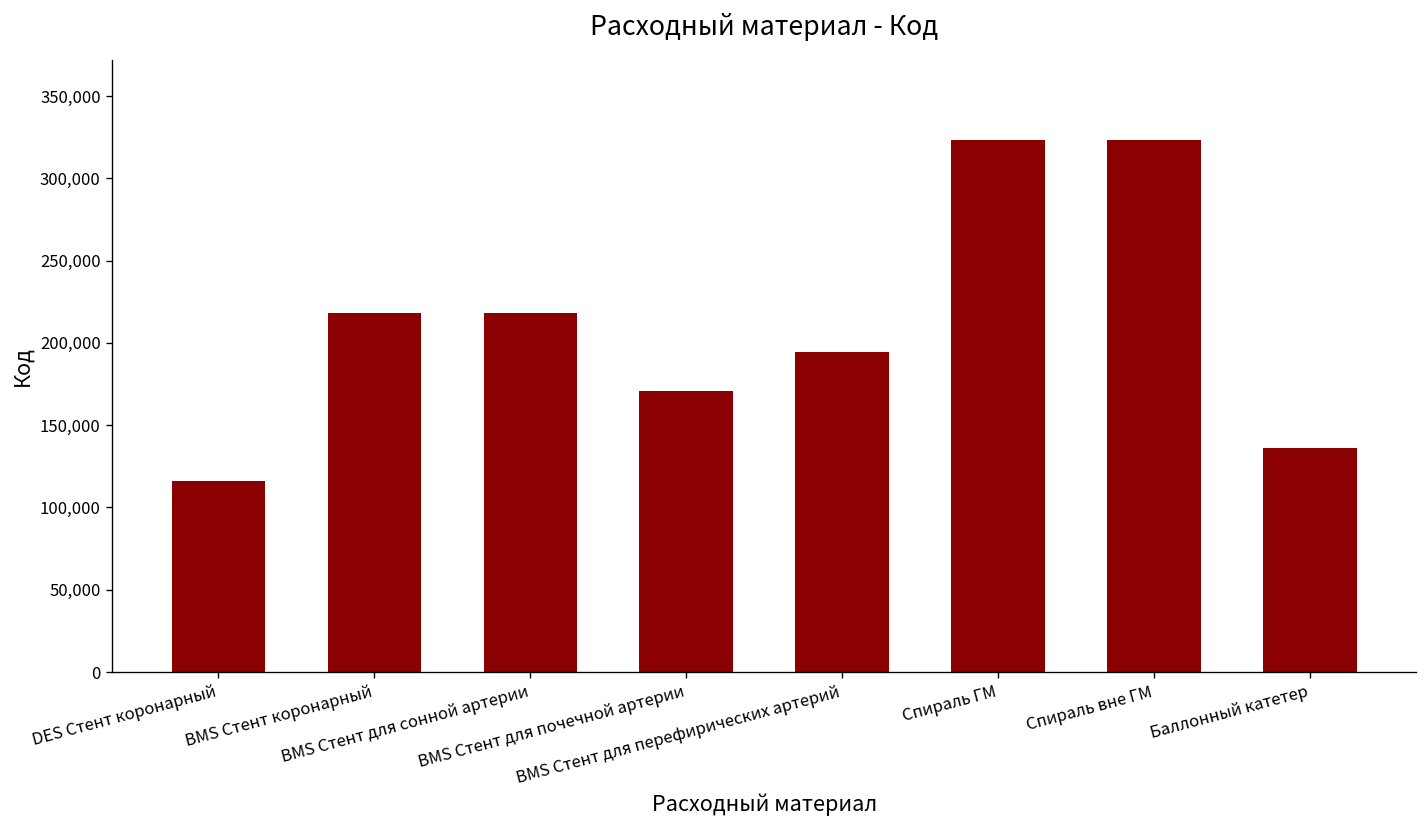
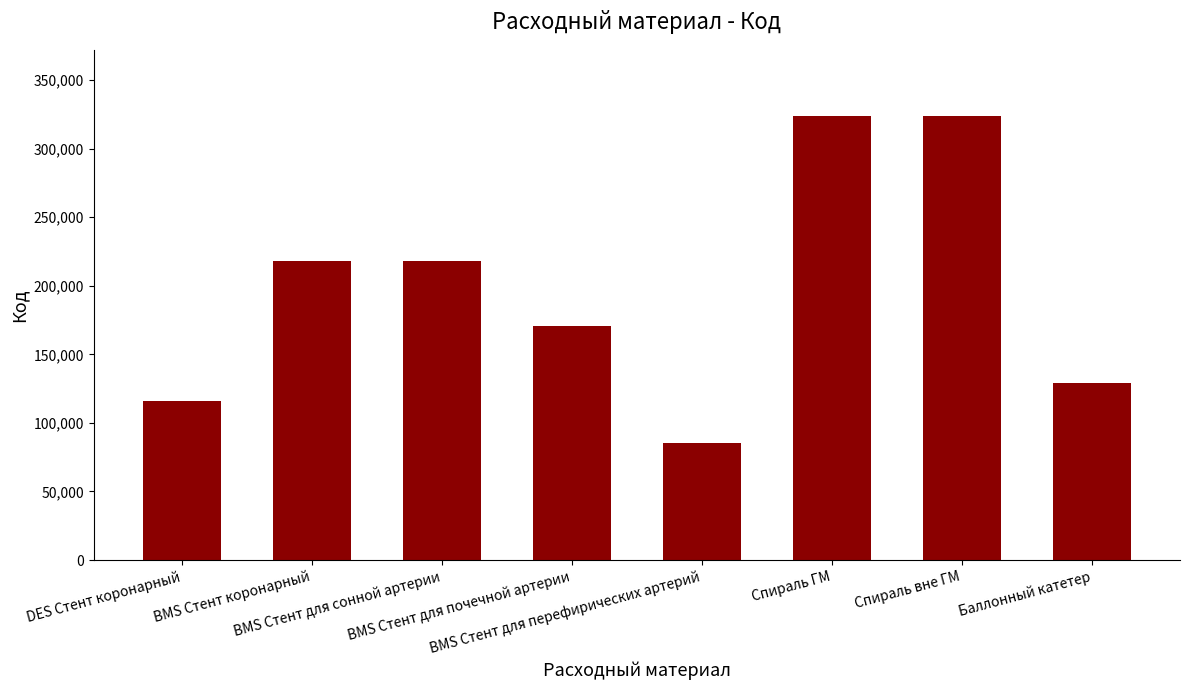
  {
    "DES Стент коронарный": "116,000",
    "BMS Стент коронарный": "218,000",
    "BMS Стент для сонной артерии": "218,000",
    "BMS Стент для почечной артерии": "171,000",
-   "BMS Стент для перефирических артерий": "195,000",
+   "BMS Стент для перефирических артерий": "85,000",
    "Спираль ГМ": "324,000",
    "Спираль вне ГМ": "324,000",
-   "Баллонный катетер": "136,000"
+   "Баллонный катетер": "129,000"
  }
